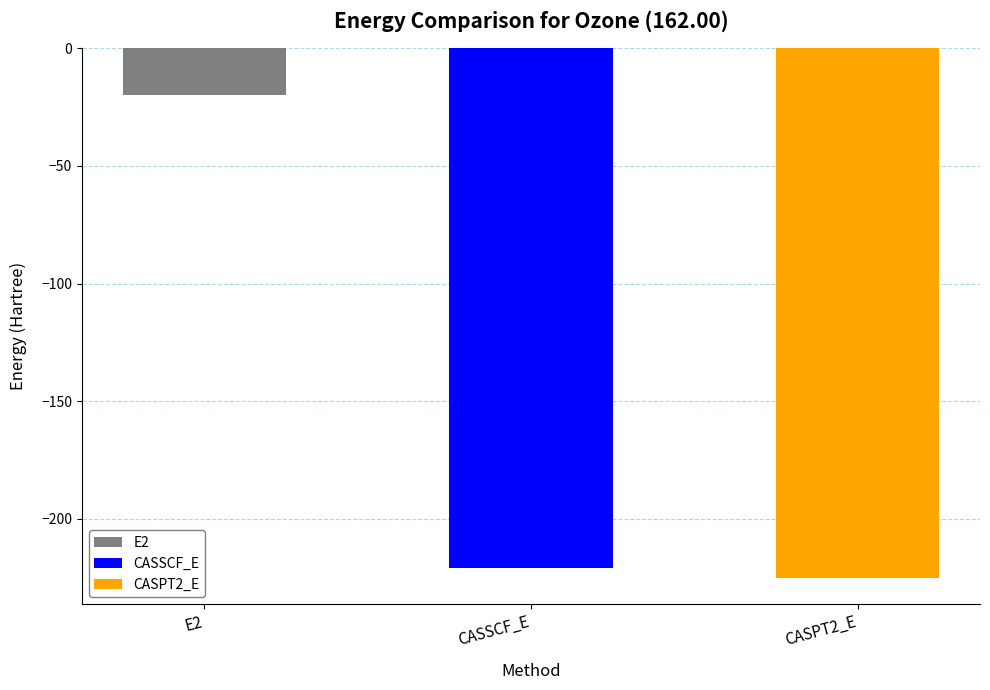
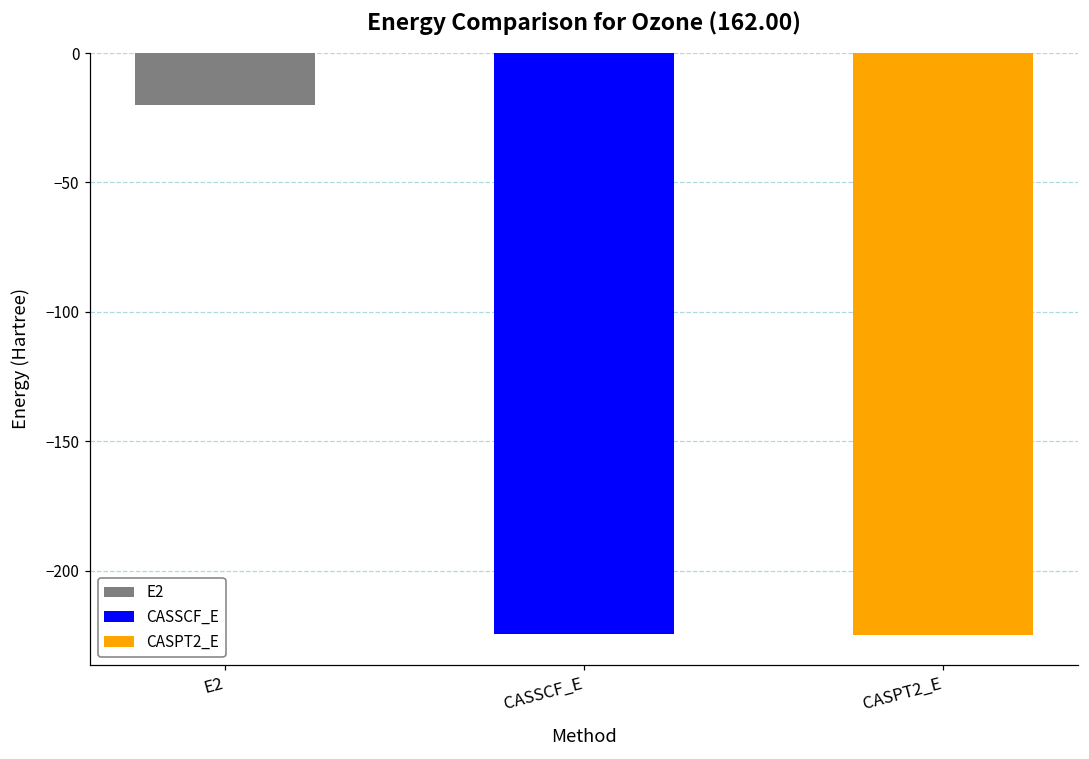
  {
    "E2": -20,
-   "CASSCF_E": -221,
+   "CASSCF_E": -224,
    "CASPT2_E": -225
  }
